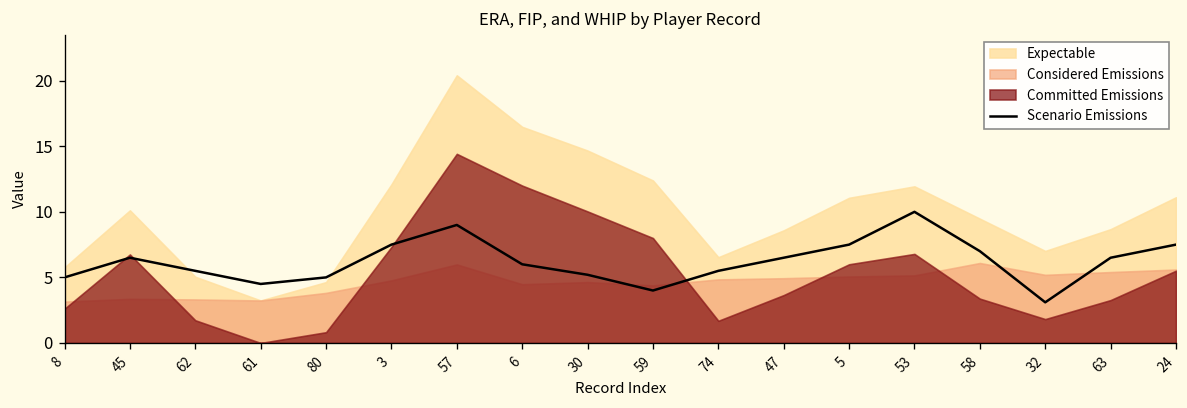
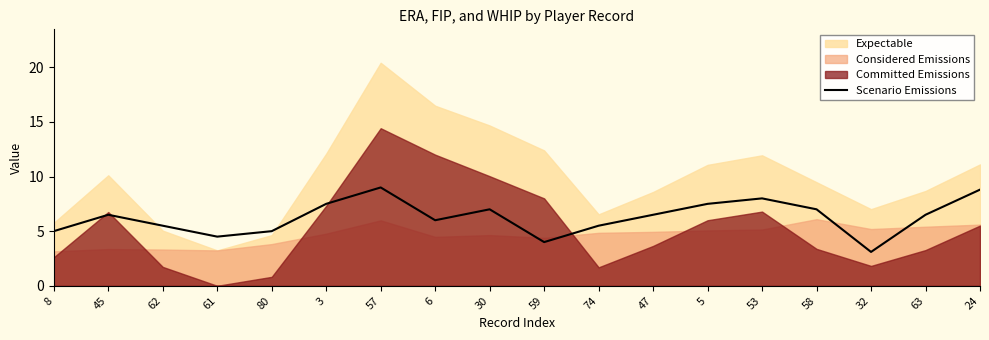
  {
    "Scenario Emissions": {
      "8": 5.0,
      "45": 6.5,
      "62": 5.5,
      "61": 4.5,
      "80": 5.0,
      "57": 9.0,
      "6": 6.0,
-     "30": 5.2,
+     "30": 7.0,
      "59": 4.0,
      "74": 5.5,
      "47": 6.5,
      "5": 7.5,
-     "53": 10,
+     "53": 8,
      "58": 7.0,
      "32": 3.1,
      "63": 6.5,
-     "24": 7.5
+     "24": 8.8
    },
    "Expectable": {
      "8": 5.8,
      "45": 10.1,
      "62": 5.0,
      "80": 4.6,
      "3": 12.1,
      "57": 20.4,
      "6": 16.5,
      "30": 14.7,
      "59": 12.4,
      "74": 6.5,
      "47": 8.6,
      "5": 11.1,
      "53": 11.9,
      "58": 9.5,
      "32": 7.0,
      "63": 8.7,
      "24": 11.1
    },
    "Considered Emissions": {
      "8": 3.2,
      "45": 3.4,
      "62": 3.3,
      "80": 3.8,
      "3": 4.8,
      "57": 6.0,
      "6": 4.5,
      "30": 4.6,
      "59": 4.4,
      "74": 4.8,
      "47": 4.9,
      "5": 5.1,
      "53": 5.2,
      "58": 6.1,
      "32": 5.2,
      "63": 5.4
    },
    "Committed Emissions": {
      "8": 2.6,
      "45": 6.8,
      "62": 1.7,
      "61": 0.0,
      "80": 0.8,
      "57": 14.4,
      "6": 12.0,
      "30": 10.0,
      "59": 8.0,
      "74": 1.7,
      "47": 3.7,
      "5": 6.0,
      "53": 6.8,
      "58": 3.4,
      "32": 1.8,
      "63": 3.3
    }
  }
